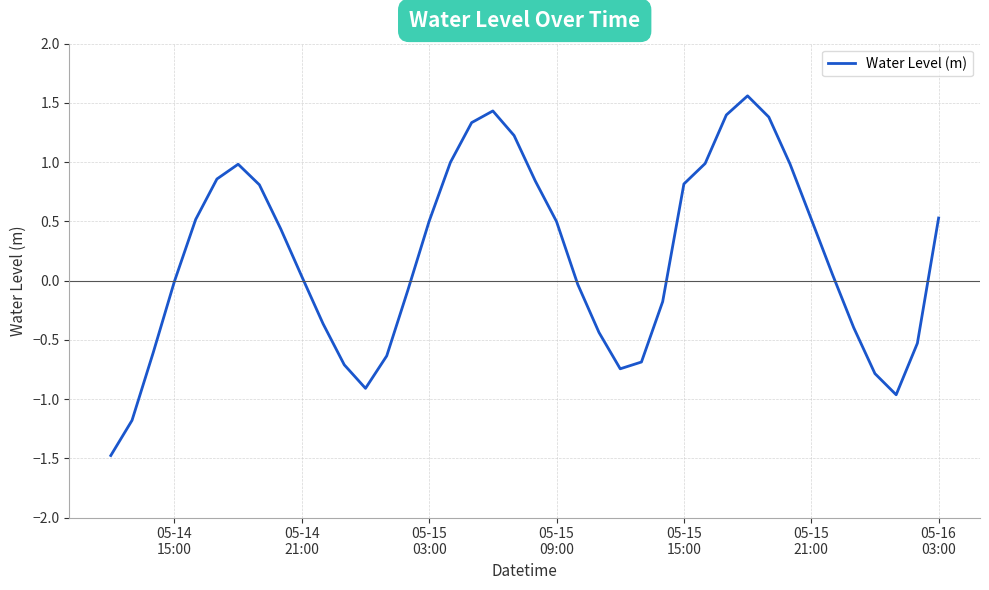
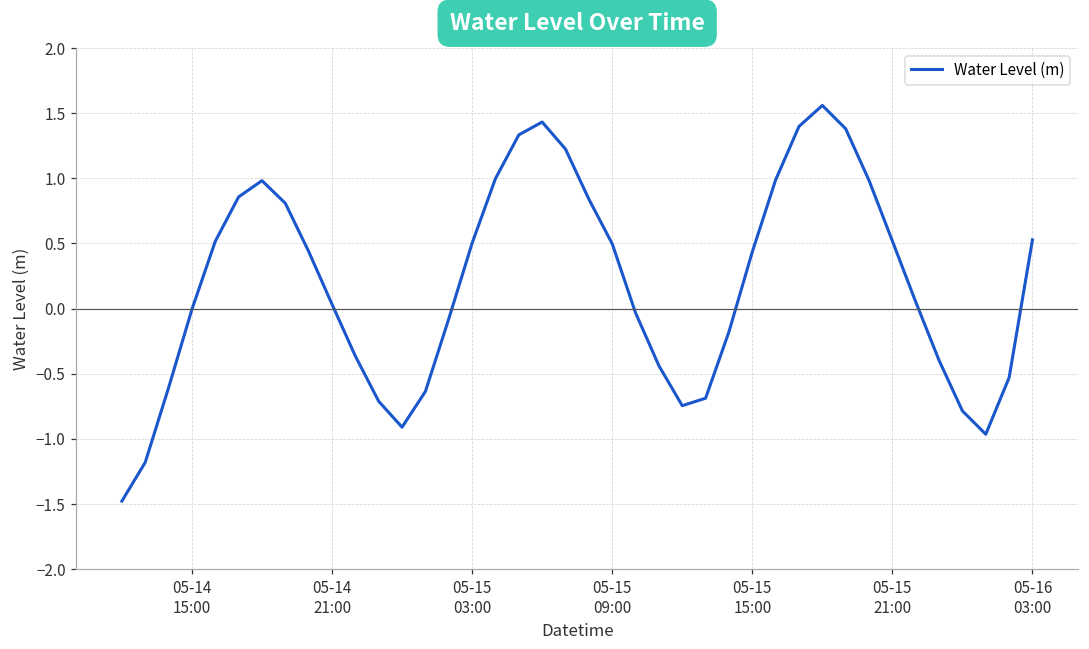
  {
    "05-14 15:00": -0.01,
    "05-14 21:00": 0.03,
    "05-15 03:00": 0.50,
    "05-15 09:00": 0.50,
-   "05-15 15:00": 0.82,
+   "05-15 15:00": 0.44,
    "05-15 21:00": 0.52,
    "05-16 03:00": 0.53
  }
